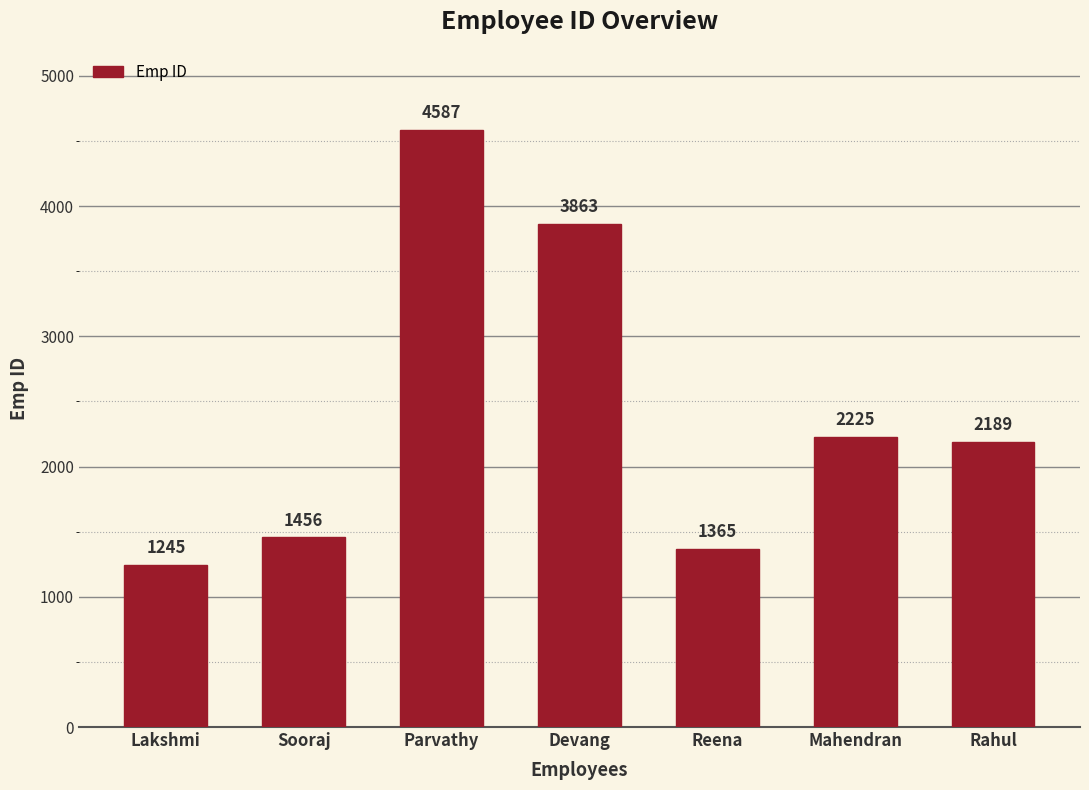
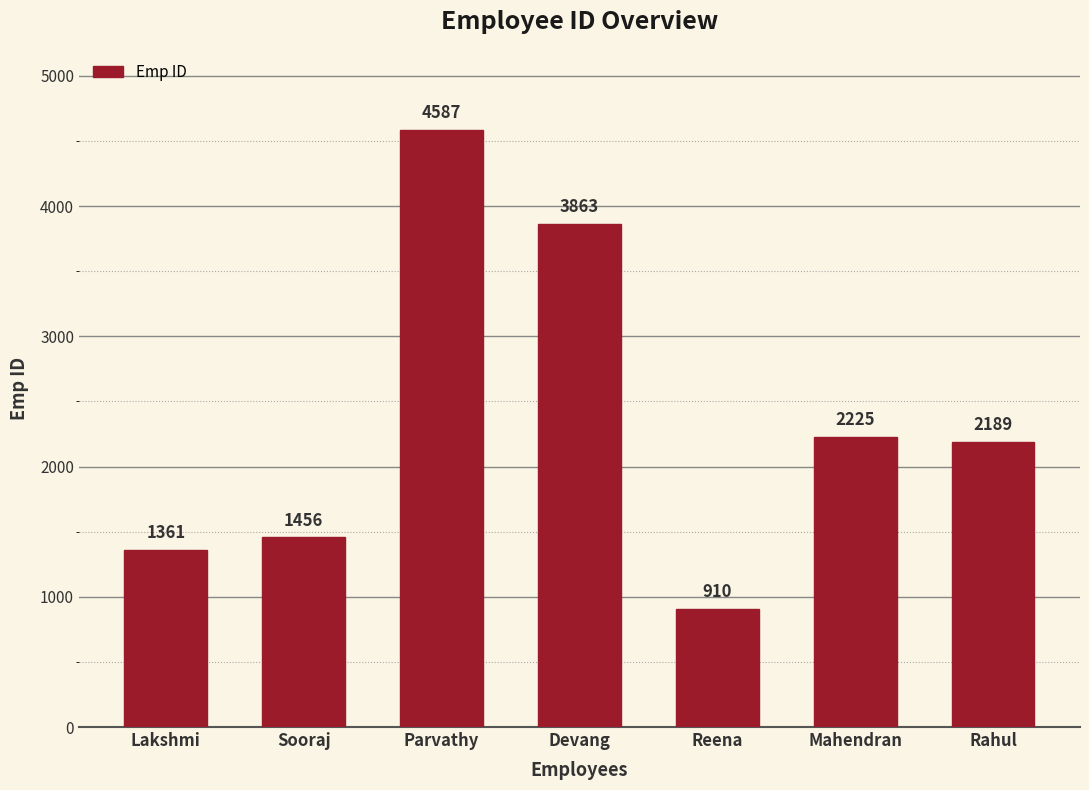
  {
-   "Lakshmi": 1245,
+   "Lakshmi": 1361,
    "Sooraj": 1456,
    "Parvathy": 4587,
    "Devang": 3863,
-   "Reena": 1365,
+   "Reena": 910,
    "Mahendran": 2225,
    "Rahul": 2189
  }
